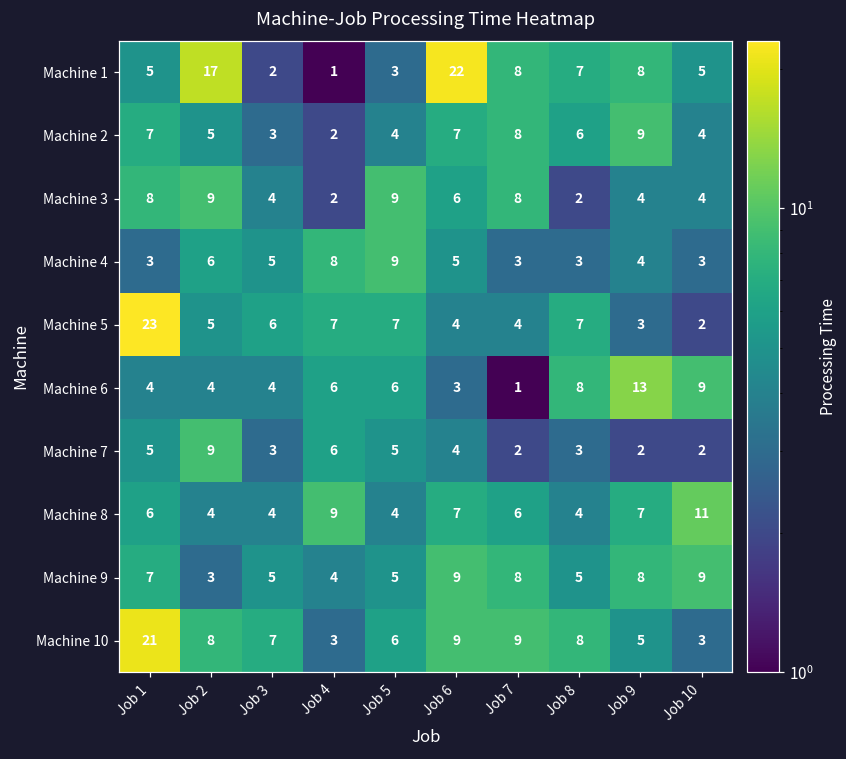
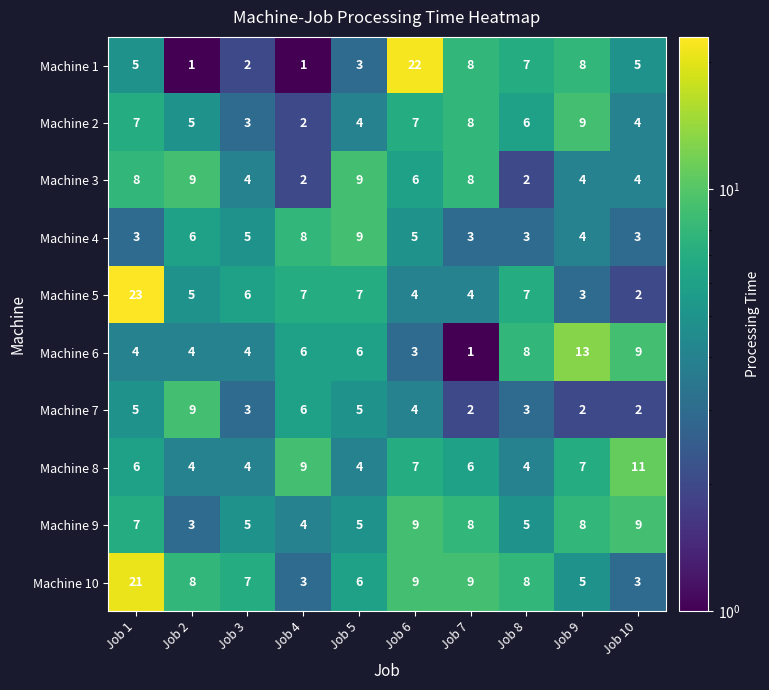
  {
    "Machine 1": {
      "Job 1": 5,
-     "Job 2": 17,
+     "Job 2": 1,
      "Job 3": 2,
      "Job 4": 1,
      "Job 5": 3,
      "Job 6": 22,
      "Job 7": 8,
      "Job 8": 7,
      "Job 9": 8,
      "Job 10": 5
    },
    "Machine 2": {
      "Job 1": 7,
      "Job 2": 5,
      "Job 3": 3,
      "Job 4": 2,
      "Job 5": 4,
      "Job 6": 7,
      "Job 7": 8,
      "Job 8": 6,
      "Job 9": 9,
      "Job 10": 4
    },
    "Machine 3": {
      "Job 1": 8,
      "Job 2": 9,
      "Job 3": 4,
      "Job 4": 2,
      "Job 5": 9,
      "Job 6": 6,
      "Job 7": 8,
      "Job 8": 2,
      "Job 9": 4,
      "Job 10": 4
    },
    "Machine 4": {
      "Job 1": 3,
      "Job 2": 6,
      "Job 3": 5,
      "Job 4": 8,
      "Job 5": 9,
      "Job 6": 5,
      "Job 7": 3,
      "Job 8": 3,
      "Job 9": 4,
      "Job 10": 3
    },
    "Machine 5": {
      "Job 1": 23,
      "Job 2": 5,
      "Job 3": 6,
      "Job 4": 7,
      "Job 5": 7,
      "Job 6": 4,
      "Job 7": 4,
      "Job 8": 7,
      "Job 9": 3,
      "Job 10": 2
    },
    "Machine 6": {
      "Job 1": 4,
      "Job 2": 4,
      "Job 3": 4,
      "Job 4": 6,
      "Job 5": 6,
      "Job 6": 3,
      "Job 7": 1,
      "Job 8": 8,
      "Job 9": 13,
      "Job 10": 9
    },
    "Machine 7": {
      "Job 1": 5,
      "Job 2": 9,
      "Job 3": 3,
      "Job 4": 6,
      "Job 5": 5,
      "Job 6": 4,
      "Job 7": 2,
      "Job 8": 3,
      "Job 9": 2,
      "Job 10": 2
    },
    "Machine 8": {
      "Job 1": 6,
      "Job 2": 4,
      "Job 3": 4,
      "Job 4": 9,
      "Job 5": 4,
      "Job 6": 7,
      "Job 7": 6,
      "Job 8": 4,
      "Job 9": 7,
      "Job 10": 11
    },
    "Machine 9": {
      "Job 1": 7,
      "Job 2": 3,
      "Job 3": 5,
      "Job 4": 4,
      "Job 5": 5,
      "Job 6": 9,
      "Job 7": 8,
      "Job 8": 5,
      "Job 9": 8,
      "Job 10": 9
    },
    "Machine 10": {
      "Job 1": 21,
      "Job 2": 8,
      "Job 3": 7,
      "Job 4": 3,
      "Job 5": 6,
      "Job 6": 9,
      "Job 7": 9,
      "Job 8": 8,
      "Job 9": 5,
      "Job 10": 3
    }
  }
